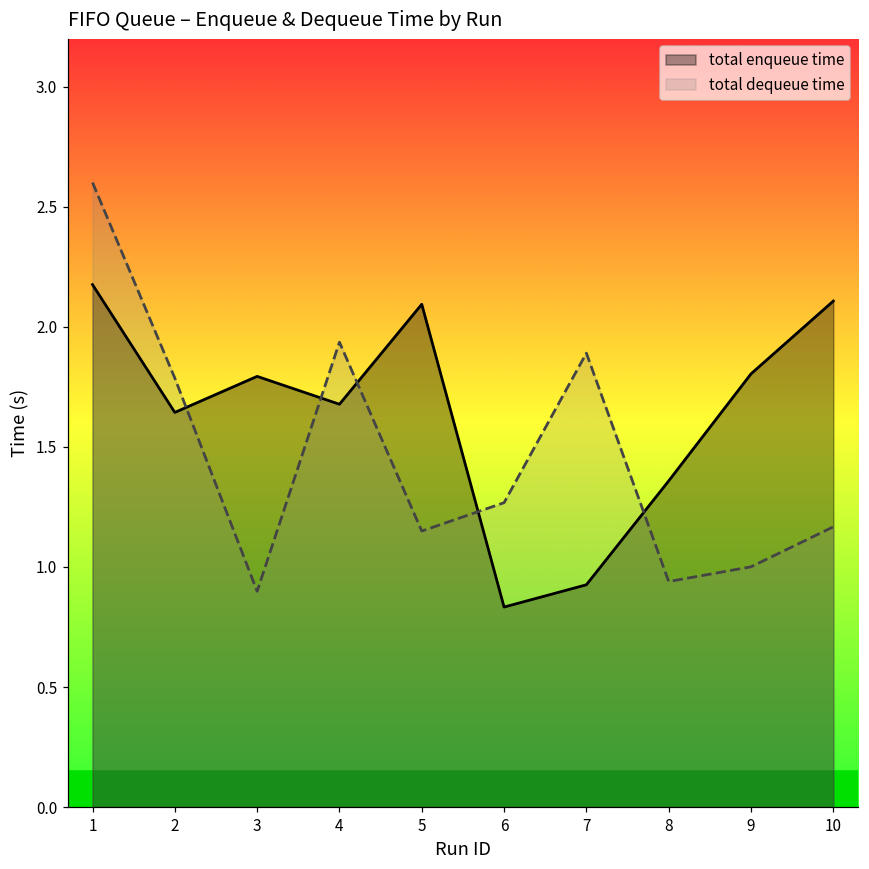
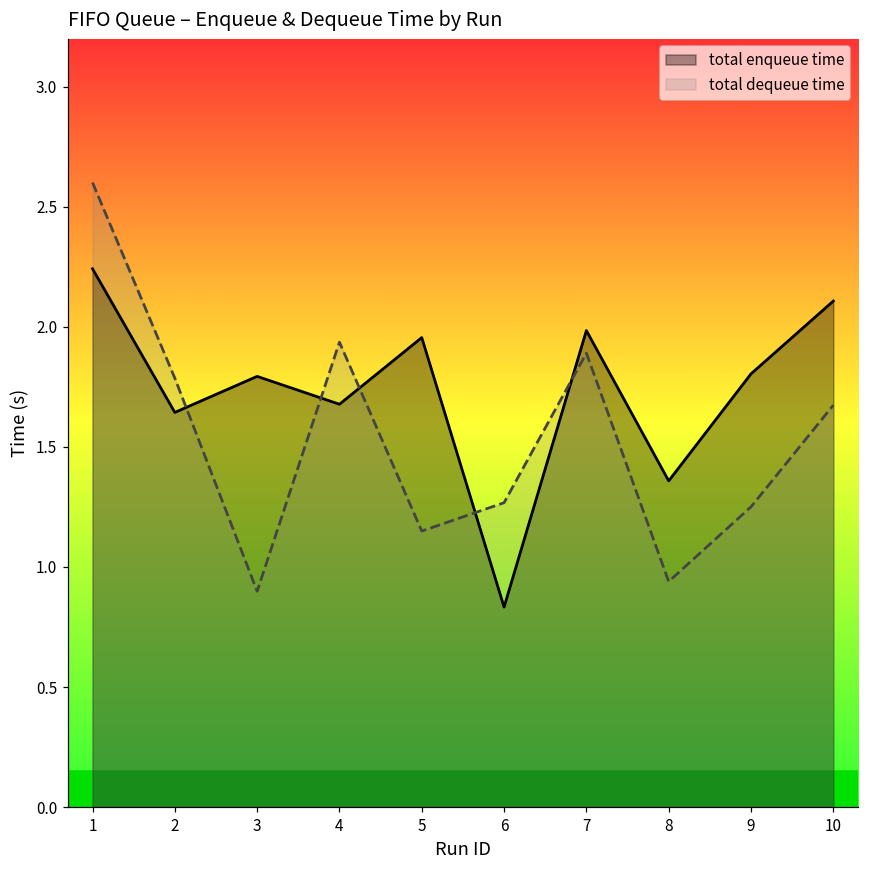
  {
    "total enqueue time": {
-     "1": 2.18,
+     "1": 2.24,
      "2": 1.64,
      "3": 1.79,
      "4": 1.68,
-     "5": 2.09,
+     "5": 1.96,
      "6": 0.83,
-     "7": 0.93,
+     "7": 1.98,
      "8": 1.36,
      "9": 1.80,
      "10": 2.11
    },
    "total dequeue time": {
      "1": 2.60,
      "2": 1.79,
      "3": 0.90,
      "4": 1.94,
      "5": 1.15,
      "6": 1.27,
      "7": 1.89,
      "8": 0.94,
-     "9": 1.00,
-     "10": 1.17
+     "9": 1.25,
+     "10": 1.67
    }
  }
